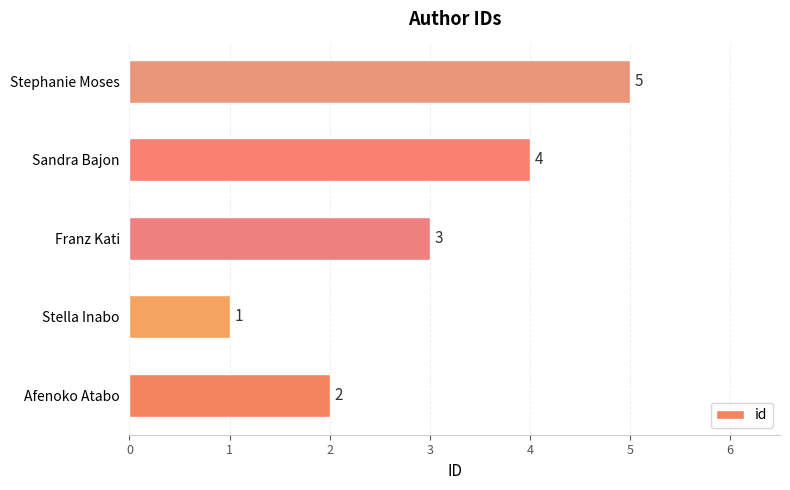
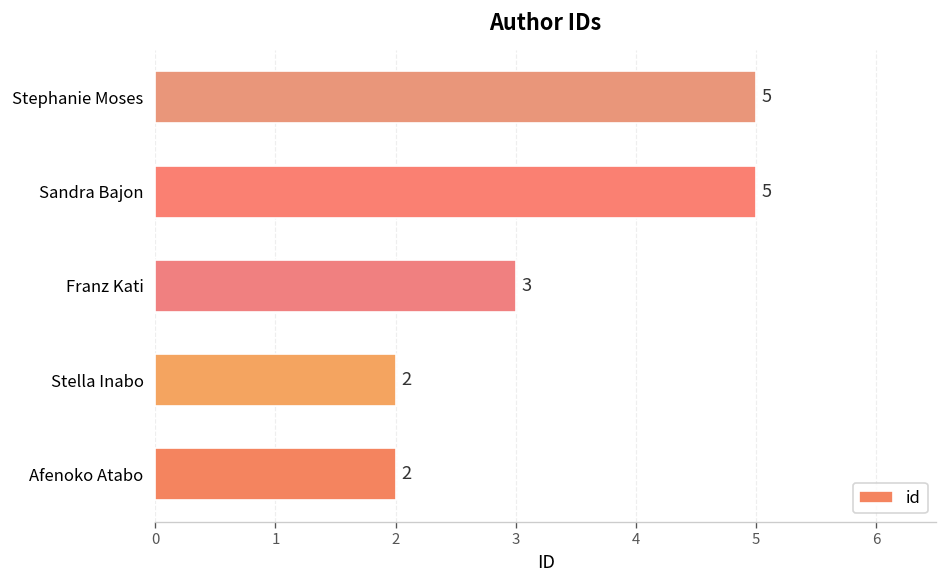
  {
    "Stephanie Moses": 5,
-   "Sandra Bajon": 4,
+   "Sandra Bajon": 5,
    "Franz Kati": 3,
-   "Stella Inabo": 1,
+   "Stella Inabo": 2,
    "Afenoko Atabo": 2
  }
